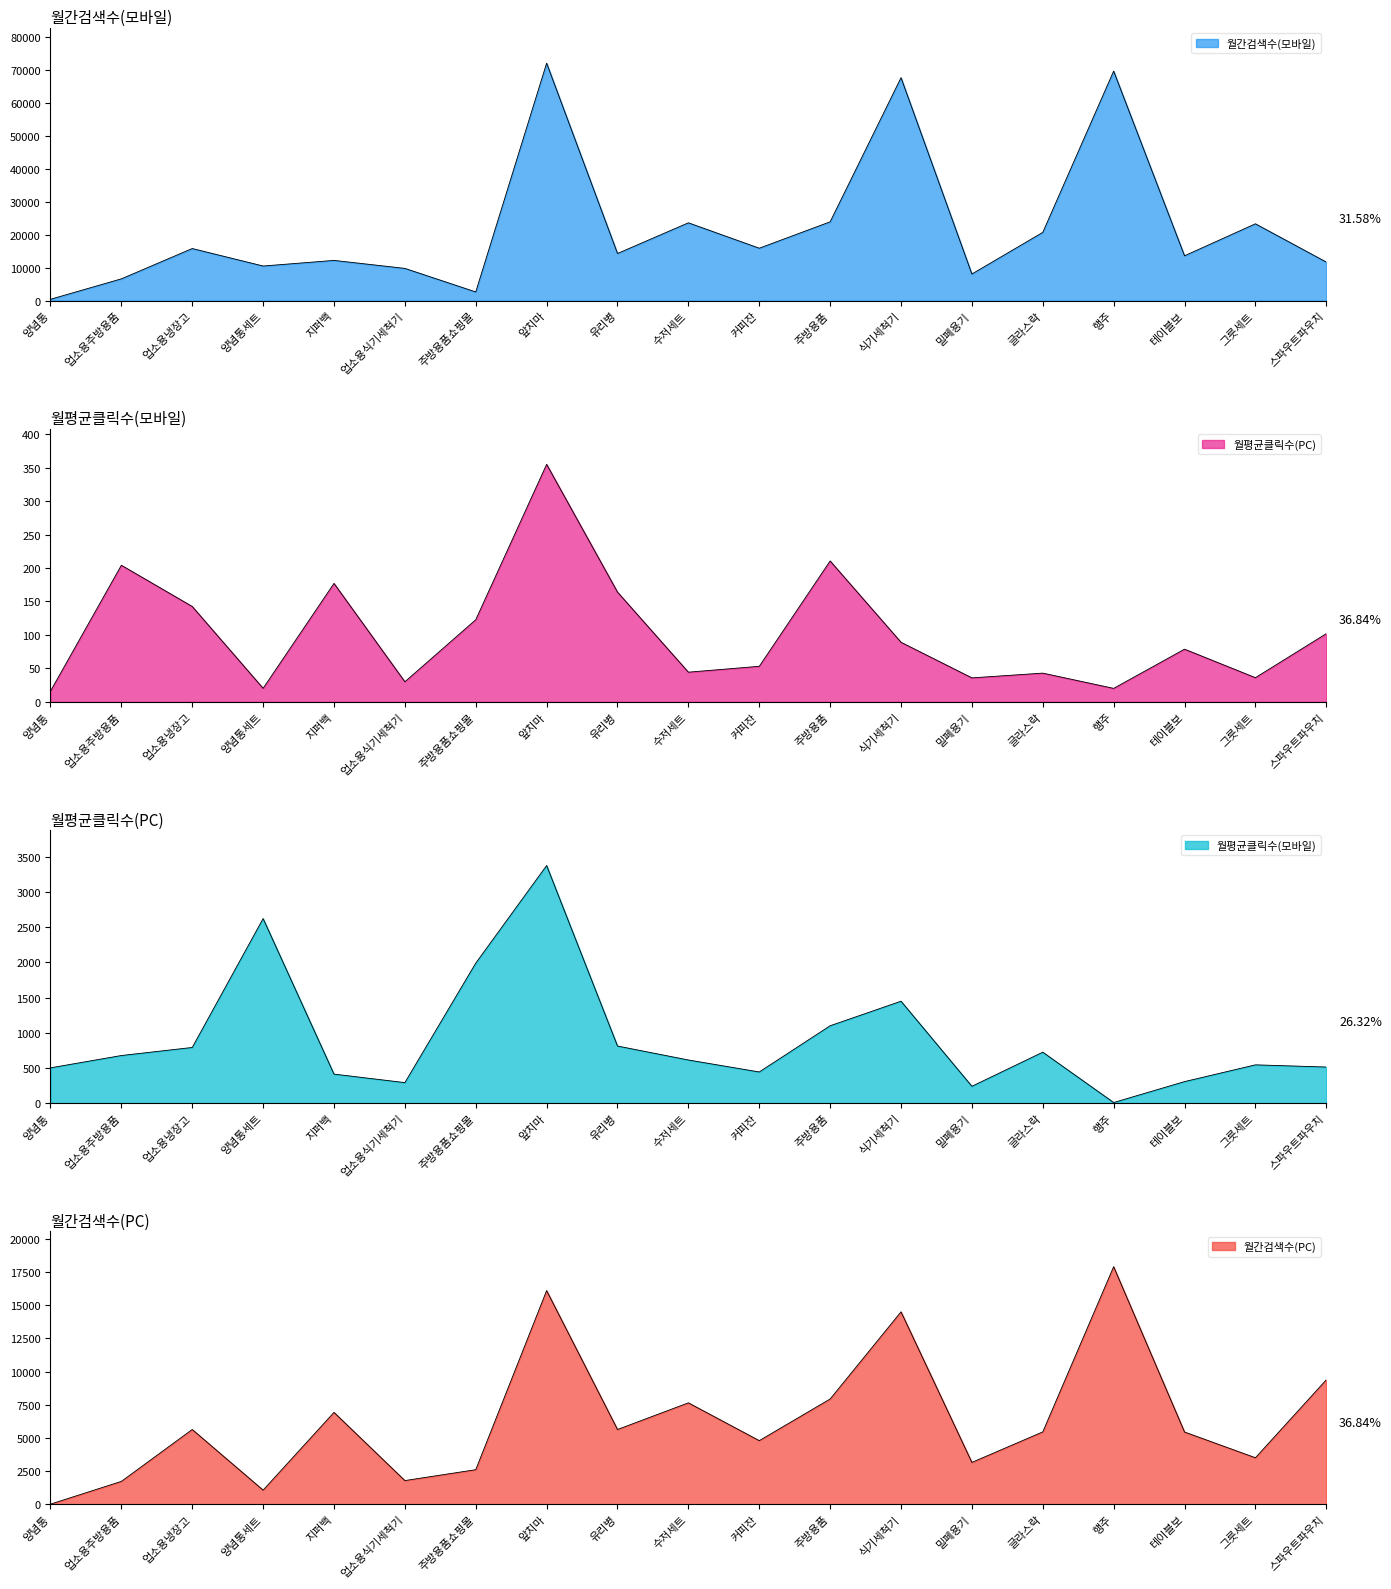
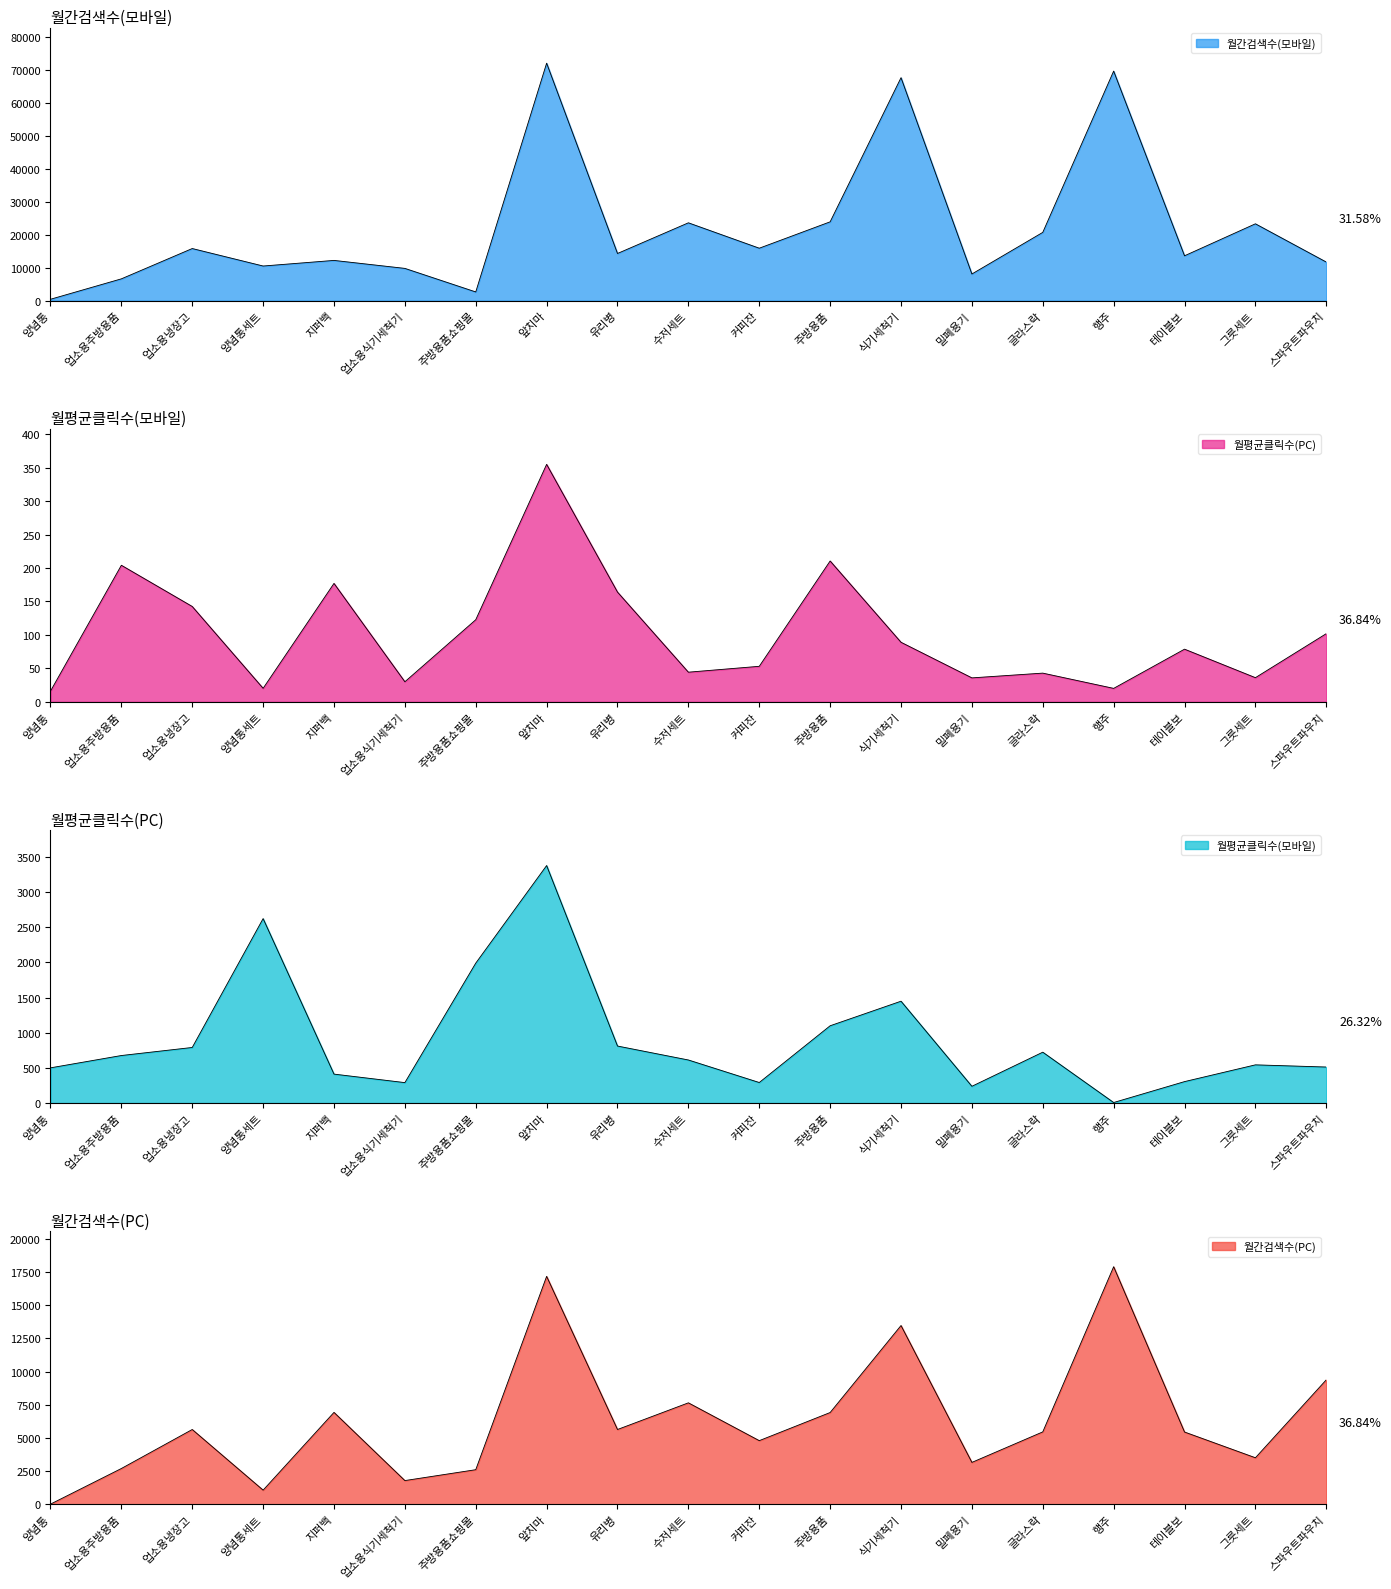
  {
    "월간검색수(모바일)": {
      "양념통": 0,
      "업소용주방용품": 7000,
      "업소용냉장고": 16000,
      "양념통세트": 11000,
      "지퍼백": 12000,
      "업소용식기세척기": 10000,
      "주방용품쇼핑몰": 3000,
      "앞치마": 72000,
      "유리병": 14000,
      "수저세트": 24000,
      "커피잔": 16000,
      "주방용품": 24000,
      "식기세척기": 68000,
      "밀폐용기": 8000,
      "글라스락": 21000,
      "행주": 70000,
      "테이블보": 14000,
      "그릇세트": 23000,
      "스파우트파우치": 12000
    },
    "월평균클릭수(모바일)": {
      "양념통": 20,
      "업소용주방용품": 200,
      "업소용냉장고": 140,
      "양념통세트": 20,
      "지퍼백": 180,
      "업소용식기세척기": 30,
      "주방용품쇼핑몰": 120,
      "앞치마": 350,
      "유리병": 160,
      "수저세트": 40,
      "커피잔": 50,
      "주방용품": 210,
      "식기세척기": 90,
      "밀폐용기": 40,
      "글라스락": 40,
      "행주": 20,
      "테이블보": 80,
      "그릇세트": 40
    },
    "월평균클릭수(PC)": {
      "양념통": 500,
      "업소용주방용품": 700,
      "업소용냉장고": 800,
      "양념통세트": 2600,
      "지퍼백": 400,
      "업소용식기세척기": 300,
      "주방용품쇼핑몰": 2000,
      "앞치마": 3400,
      "유리병": 800,
      "수저세트": 600,
-     "커피잔": 400,
+     "커피잔": 300,
      "주방용품": 1100,
      "식기세척기": 1400,
      "밀폐용기": 200,
      "글라스락": 700,
      "행주": 0,
      "테이블보": 300,
      "그릇세트": 500,
      "스파우트파우치": 500
    },
    "월간검색수(PC)": {
      "양념통": 0,
-     "업소용주방용품": 1700,
+     "업소용주방용품": 2700,
      "업소용냉장고": 5600,
      "양념통세트": 1100,
      "지퍼백": 6900,
      "업소용식기세척기": 1800,
      "주방용품쇼핑몰": 2600,
-     "앞치마": 16100,
+     "앞치마": 17200,
      "유리병": 5600,
      "수저세트": 7600,
      "커피잔": 4800,
-     "주방용품": 7900,
-     "식기세척기": 14500,
+     "주방용품": 6900,
+     "식기세척기": 13500,
      "밀폐용기": 3200,
      "글라스락": 5500,
      "행주": 17900,
      "테이블보": 5400,
      "그릇세트": 3500,
      "스파우트파우치": 9400
    }
  }
